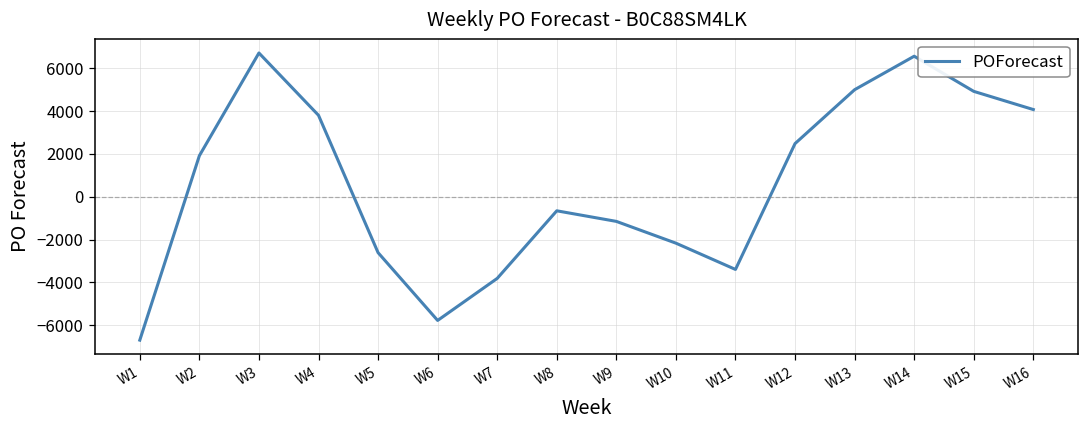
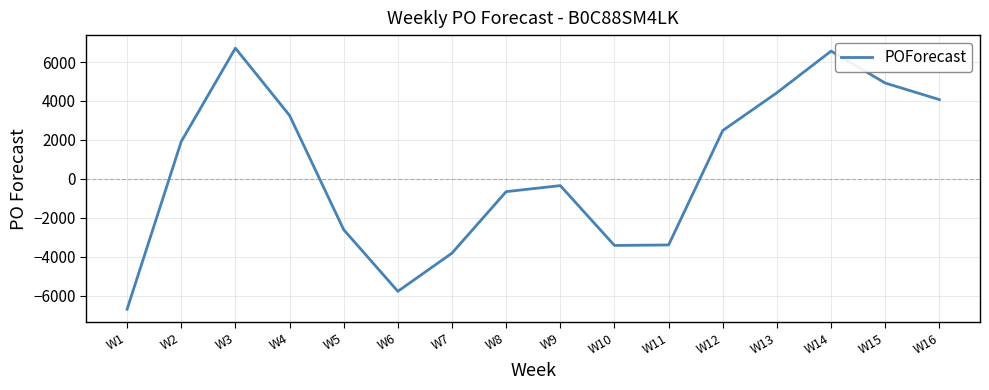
  {
    "W1": -6700,
    "W2": 1900,
    "W3": 6700,
-   "W4": 3800,
+   "W4": 3300,
    "W5": -2600,
    "W6": -5800,
    "W7": -3800,
    "W8": -700,
-   "W9": -1200,
-   "W10": -2200,
+   "W9": -300,
+   "W10": -3400,
    "W11": -3400,
    "W12": 2500,
-   "W13": 5000,
+   "W13": 4400,
    "W14": 6600,
    "W15": 4900,
    "W16": 4100
  }
